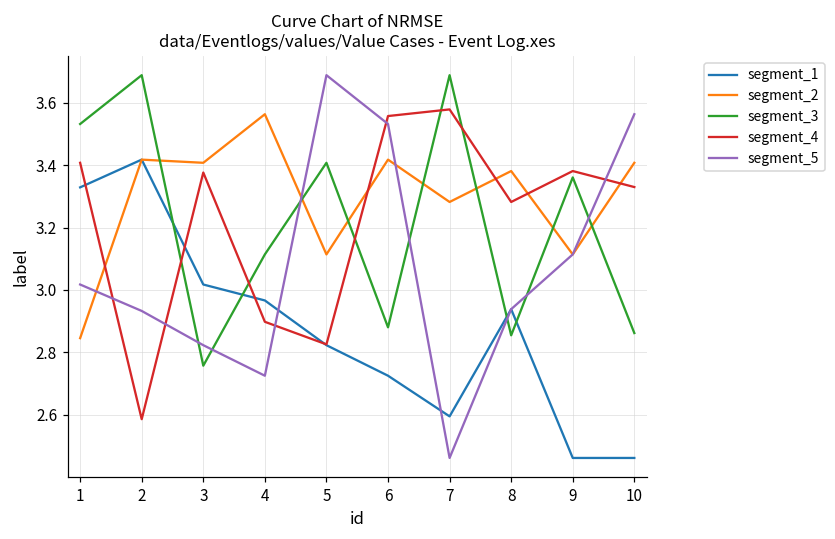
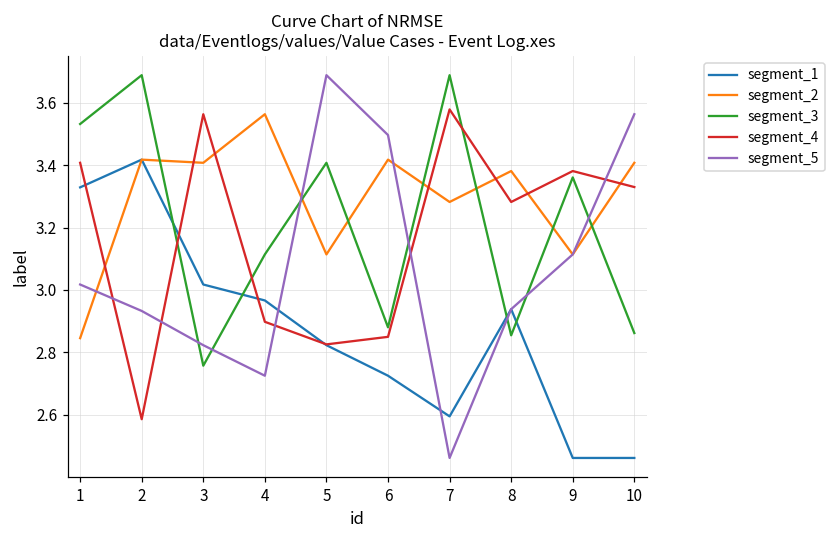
  {
    "segment_1": {
      "1": 3.33,
      "3": 3.02,
      "4": 2.97,
      "6": 2.73,
      "7": 2.60,
      "9": 2.46,
      "10": 2.46
    },
    "segment_2": {
      "1": 2.85,
      "3": 3.41,
      "4": 3.56,
      "5": 3.11,
      "6": 3.42,
      "7": 3.28,
      "8": 3.38,
      "10": 3.41
    },
    "segment_3": {
      "1": 3.53,
      "2": 3.69,
      "3": 2.76,
      "4": 3.11,
      "5": 3.41,
      "6": 2.88,
      "7": 3.69,
      "8": 2.85,
      "9": 3.36,
      "10": 2.86
    },
    "segment_4": {
      "1": 3.41,
      "2": 2.59,
-     "3": 3.38,
+     "3": 3.56,
      "4": 2.90,
-     "6": 3.56,
+     "6": 2.85,
      "7": 3.58,
      "8": 3.28,
      "9": 3.38,
      "10": 3.33
    },
    "segment_5": {
      "1": 3.02,
      "2": 2.93,
      "3": 2.82,
      "4": 2.73,
      "5": 3.69,
-     "6": 3.53,
+     "6": 3.50,
      "7": 2.46,
      "10": 3.56
    }
  }
